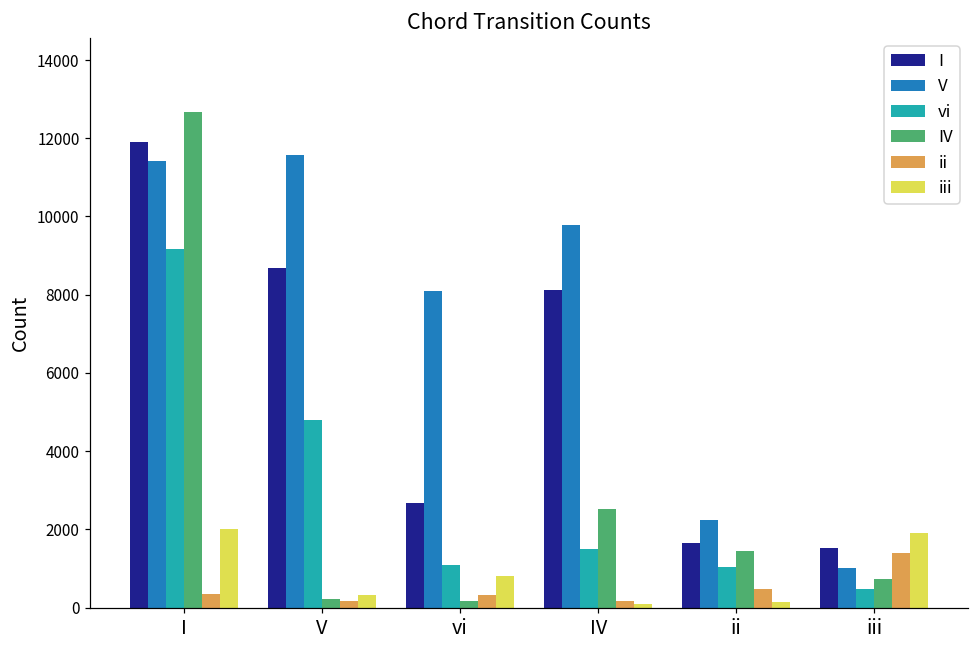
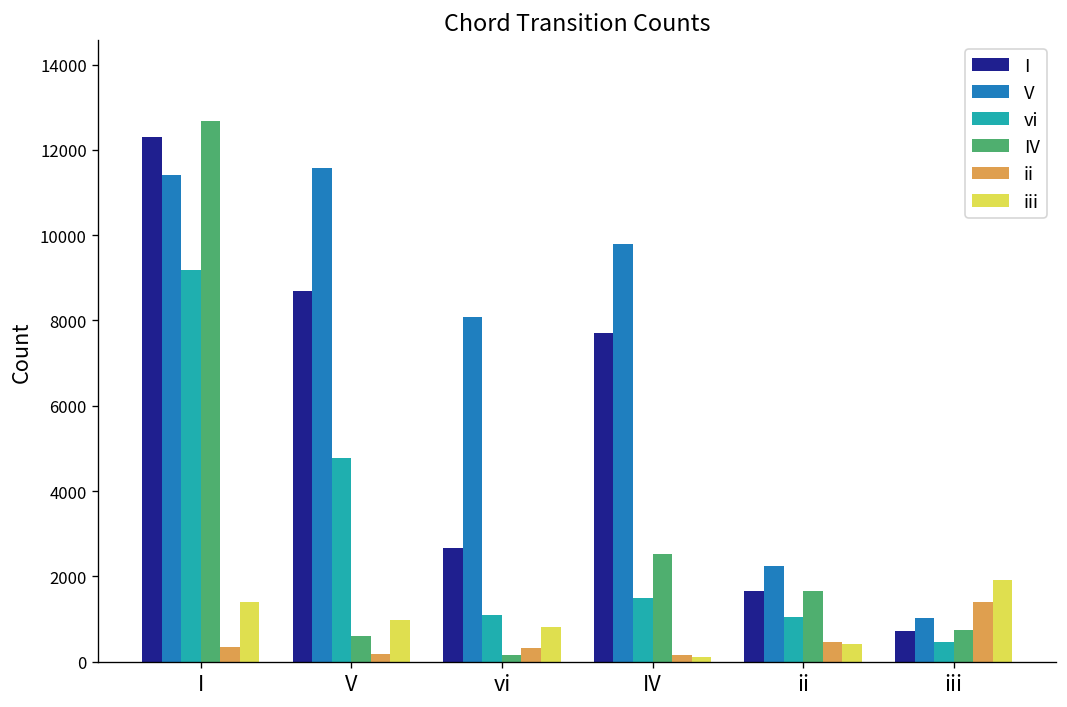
  {
    "I": {
-     "I": 11900,
+     "I": 12300,
      "V": 8700,
      "vi": 2700,
-     "IV": 8100,
+     "IV": 7700,
      "ii": 1700,
-     "iii": 1500
+     "iii": 700
    },
    "IV": {
      "I": 12700,
-     "V": 200,
+     "V": 600,
      "vi": 200,
      "IV": 2500,
-     "ii": 1400,
+     "ii": 1700,
      "iii": 700
    },
    "ii": {
      "I": 300,
      "V": 200,
      "vi": 300,
      "IV": 200,
      "ii": 500,
      "iii": 1400
    },
    "iii": {
-     "I": 2000,
-     "V": 300,
+     "I": 1400,
+     "V": 1000,
      "vi": 800,
      "IV": 100,
-     "ii": 100,
+     "ii": 400,
      "iii": 1900
    }
  }
